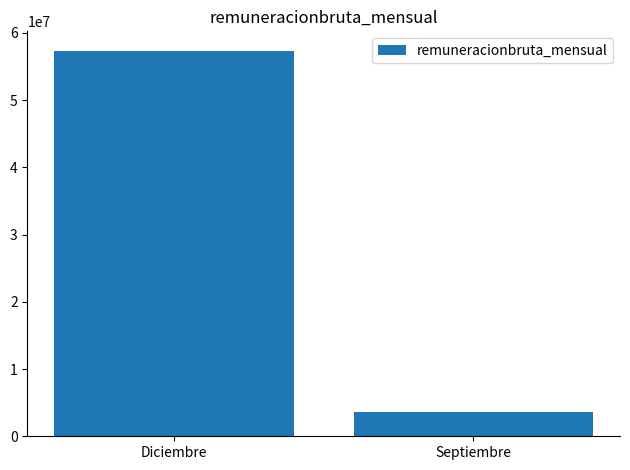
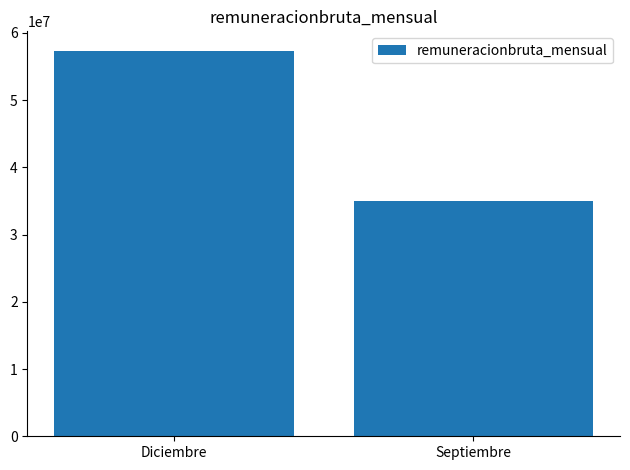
  {
    "Diciembre": 57000000,
-   "Septiembre": 4000000
+   "Septiembre": 35000000
  }
